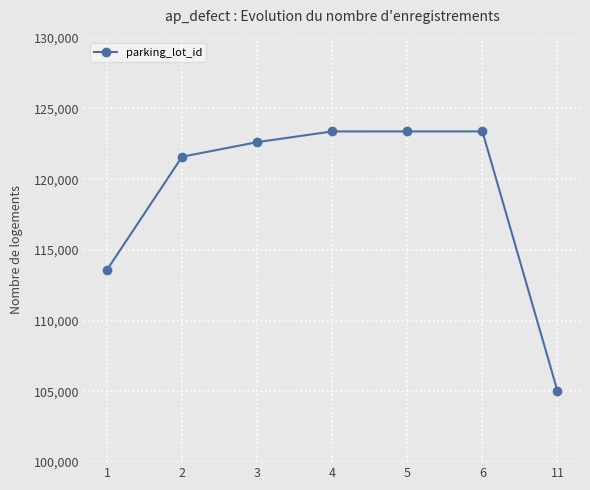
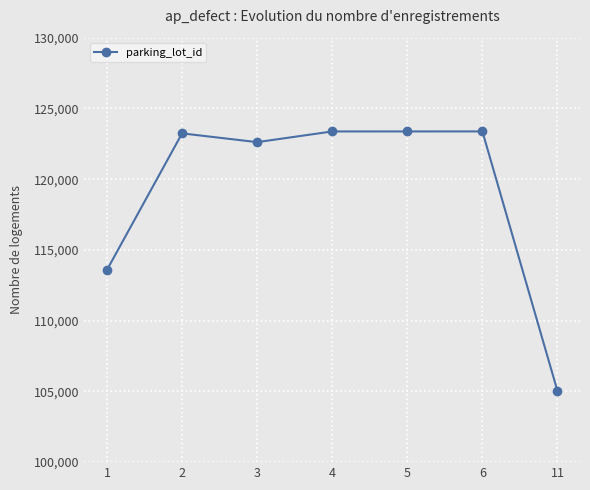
  {
    "1": "113,600",
-   "2": "121,600",
+   "2": "123,200",
    "3": "122,600",
    "4": "123,400",
    "5": "123,400",
    "6": "123,400",
    "11": "105,000"
  }
